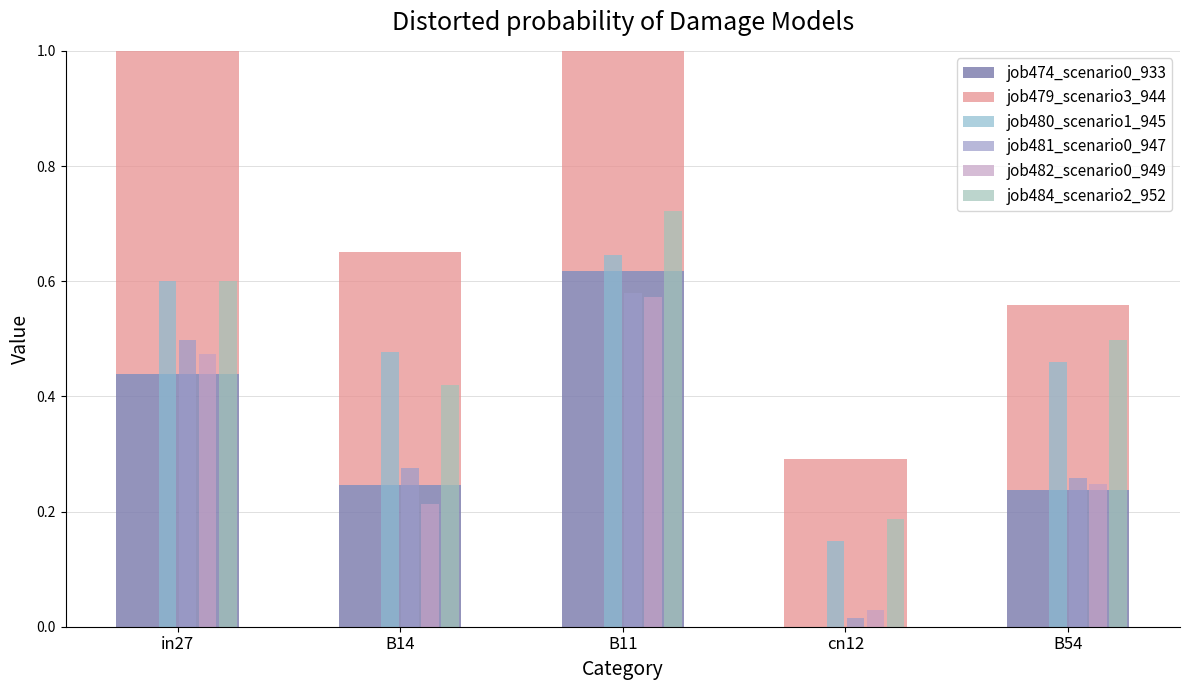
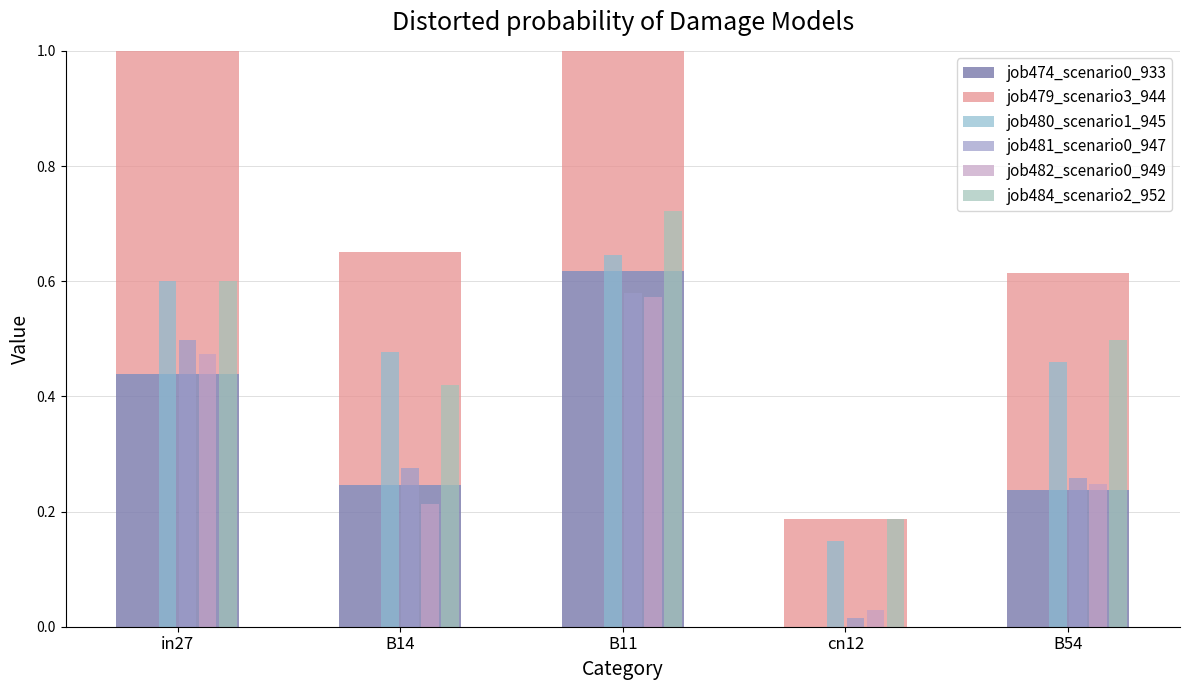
  {
    "job479_scenario3_944": {
      "B14": 0.40,
-     "cn12": 0.29,
-     "B54": 0.32
+     "cn12": 0.19,
+     "B54": 0.38
    }
  }
